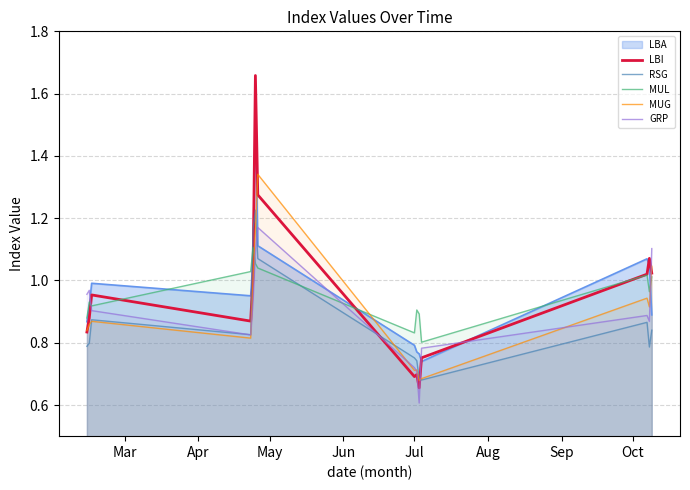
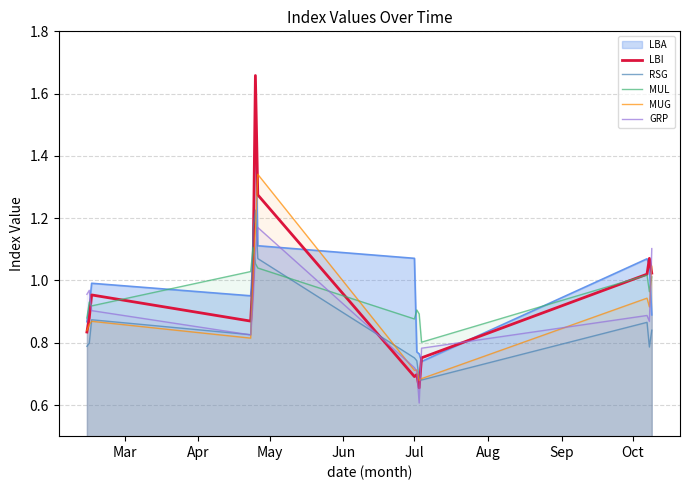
  {
    "LBA": {
-     "Jul": 0.79
+     "Jul": 1.07
    },
    "LBI": {
      "Jul": 0.69
    },
    "RSG": {
      "Jul": 0.75
    },
    "MUL": {
-     "Jul": 0.83
+     "Jul": 0.88
    },
    "MUG": {
      "Jul": 0.71
    },
    "GRP": {
      "Jul": 0.72
    }
  }
